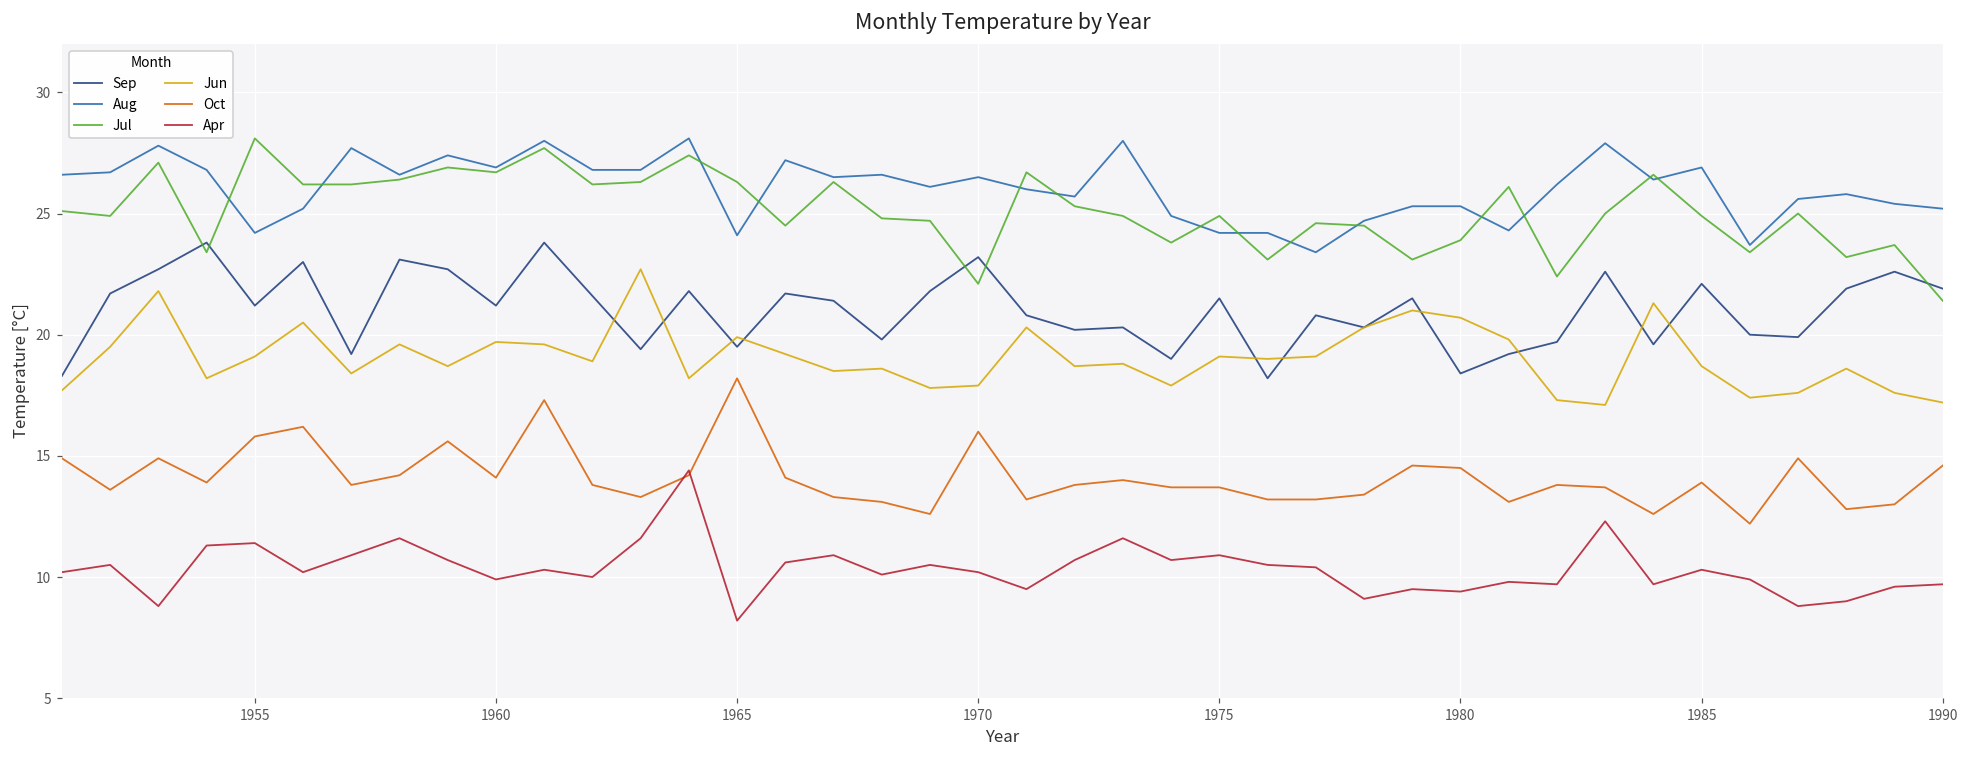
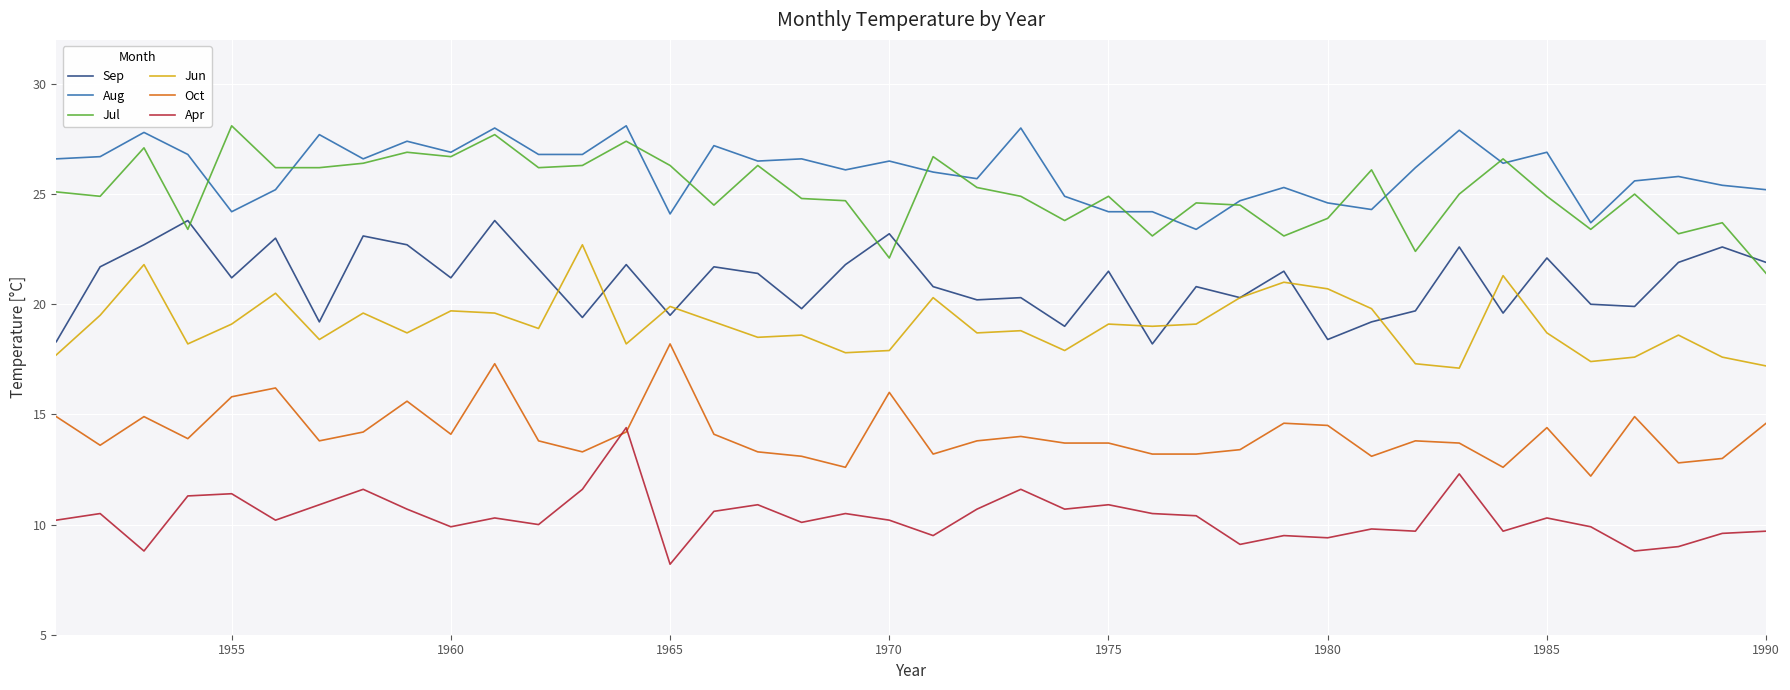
  {
    "Sep": {
      "1955": 21.2,
      "1960": 21.2,
      "1965": 19.5,
      "1970": 23.2,
      "1975": 21.5,
      "1980": 18.4,
      "1985": 22.1,
      "1990": 21.9
    },
    "Aug": {
      "1955": 24.2,
      "1960": 26.9,
      "1965": 24.1,
      "1970": 26.5,
      "1975": 24.2,
-     "1980": 25.3,
+     "1980": 24.6,
      "1985": 26.9,
      "1990": 25.2
    },
    "Jul": {
      "1955": 28.1,
      "1960": 26.7,
      "1965": 26.3,
      "1970": 22.1,
      "1975": 24.9,
      "1980": 23.9,
      "1985": 24.9,
      "1990": 21.4
    },
    "Jun": {
      "1955": 19.1,
      "1960": 19.7,
      "1965": 19.9,
      "1970": 17.9,
      "1975": 19.1,
      "1980": 20.7,
      "1985": 18.7,
      "1990": 17.2
    },
    "Oct": {
      "1955": 15.8,
      "1960": 14.1,
      "1965": 18.2,
      "1970": 16.0,
      "1975": 13.7,
      "1980": 14.5,
-     "1985": 13.9,
+     "1985": 14.4,
      "1990": 14.6
    },
    "Apr": {
      "1955": 11.4,
      "1960": 9.9,
      "1965": 8.2,
      "1970": 10.2,
      "1975": 10.9,
      "1980": 9.4,
      "1985": 10.3,
      "1990": 9.7
    }
  }
